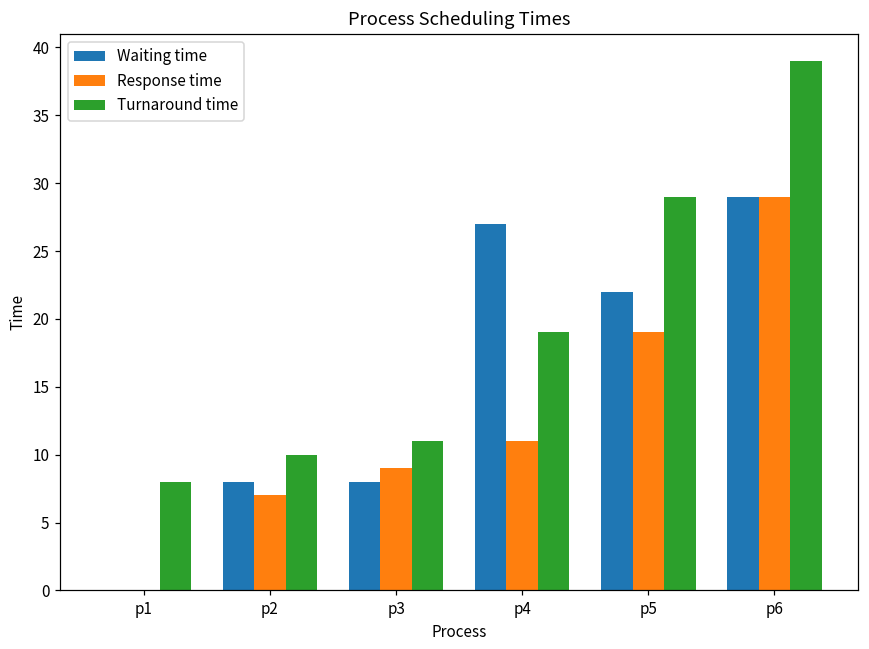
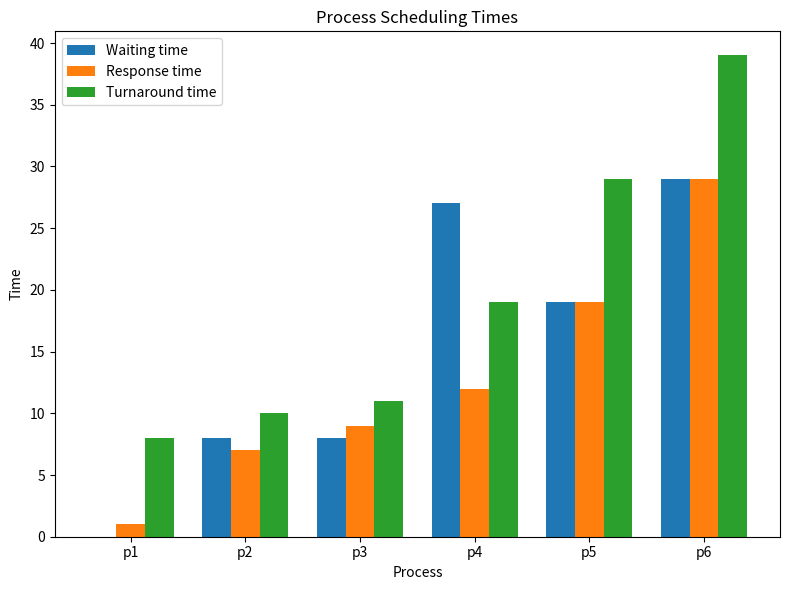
  {
    "Waiting time": {
      "p1": 0,
      "p2": 8,
      "p3": 8,
      "p4": 27,
-     "p5": 22,
+     "p5": 19,
      "p6": 29
    },
    "Response time": {
-     "p1": 0,
+     "p1": 1,
      "p2": 7,
      "p3": 9,
-     "p4": 11,
+     "p4": 12,
      "p5": 19,
      "p6": 29
    },
    "Turnaround time": {
      "p1": 8,
      "p2": 10,
      "p3": 11,
      "p4": 19,
      "p5": 29,
      "p6": 39
    }
  }
